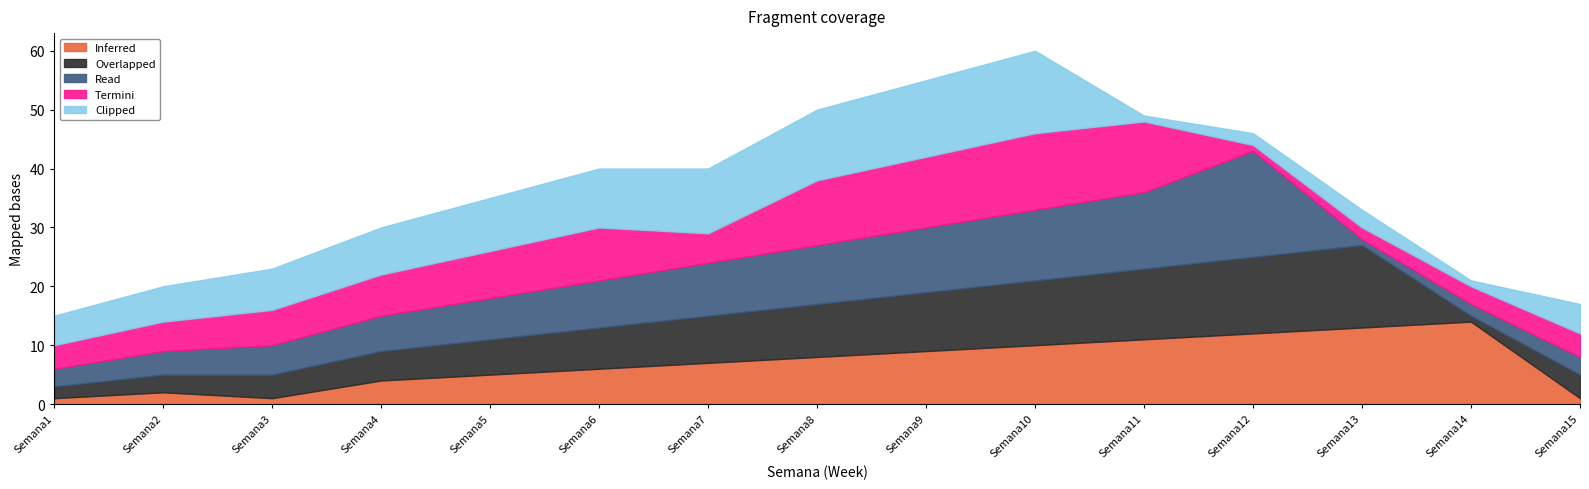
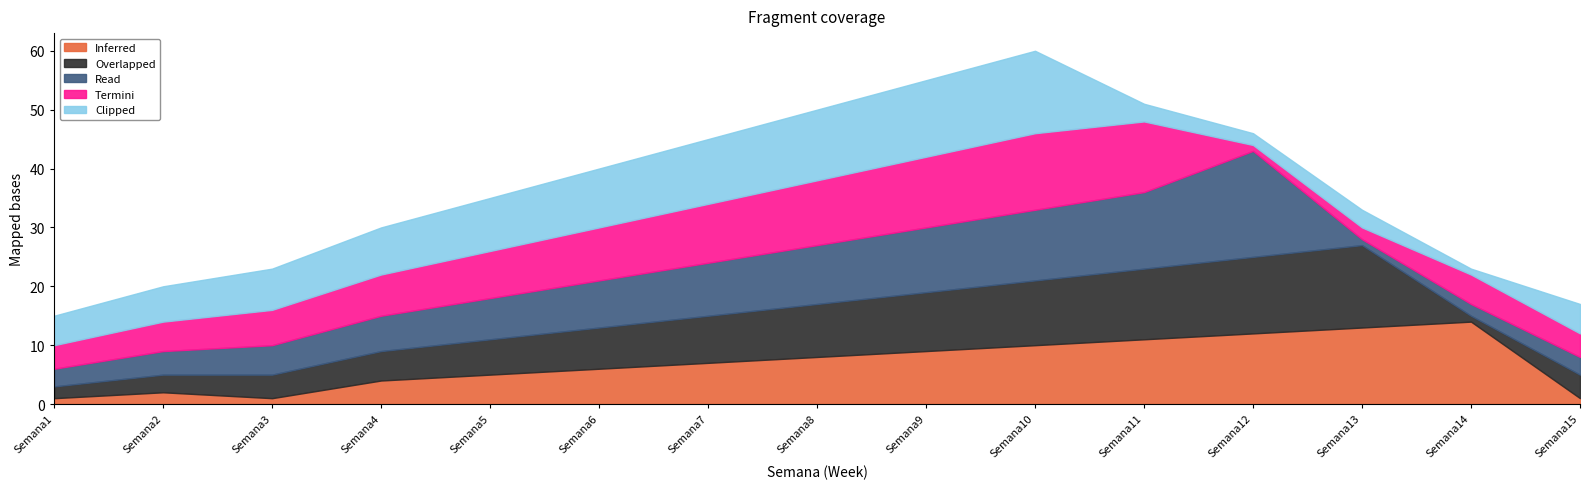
  {
    "Inferred": {
      "Semana1": 1,
      "Semana2": 2,
      "Semana3": 1,
      "Semana4": 4,
      "Semana5": 5,
      "Semana6": 6,
      "Semana7": 7,
      "Semana8": 8,
      "Semana9": 9,
      "Semana10": 10,
      "Semana11": 11,
      "Semana12": 12,
      "Semana13": 13,
      "Semana14": 14,
      "Semana15": 1
    },
    "Overlapped": {
      "Semana1": 2,
      "Semana2": 3,
      "Semana3": 4,
      "Semana4": 5,
      "Semana5": 6,
      "Semana6": 7,
      "Semana7": 8,
      "Semana8": 9,
      "Semana9": 10,
      "Semana10": 11,
      "Semana11": 12,
      "Semana12": 13,
      "Semana13": 14,
      "Semana14": 1,
      "Semana15": 4
    },
    "Read": {
      "Semana1": 3,
      "Semana2": 4,
      "Semana3": 5,
      "Semana4": 6,
      "Semana5": 7,
      "Semana6": 8,
      "Semana7": 9,
      "Semana8": 10,
      "Semana9": 11,
      "Semana10": 12,
      "Semana11": 13,
      "Semana12": 18,
      "Semana13": 1,
      "Semana14": 2,
      "Semana15": 3
    },
    "Termini": {
      "Semana1": 4,
      "Semana2": 5,
      "Semana3": 6,
      "Semana4": 7,
      "Semana5": 8,
      "Semana6": 9,
-     "Semana7": 5,
+     "Semana7": 10,
      "Semana8": 11,
      "Semana9": 12,
      "Semana10": 13,
      "Semana11": 12,
      "Semana12": 1,
      "Semana13": 2,
-     "Semana14": 3,
+     "Semana14": 5,
      "Semana15": 4
    },
    "Clipped": {
      "Semana1": 5,
      "Semana2": 6,
      "Semana3": 7,
      "Semana4": 8,
      "Semana5": 9,
      "Semana6": 10,
      "Semana7": 11,
      "Semana8": 12,
      "Semana9": 13,
      "Semana10": 14,
-     "Semana11": 1,
+     "Semana11": 3,
      "Semana12": 2,
      "Semana13": 3,
      "Semana14": 1,
      "Semana15": 5
    }
  }
